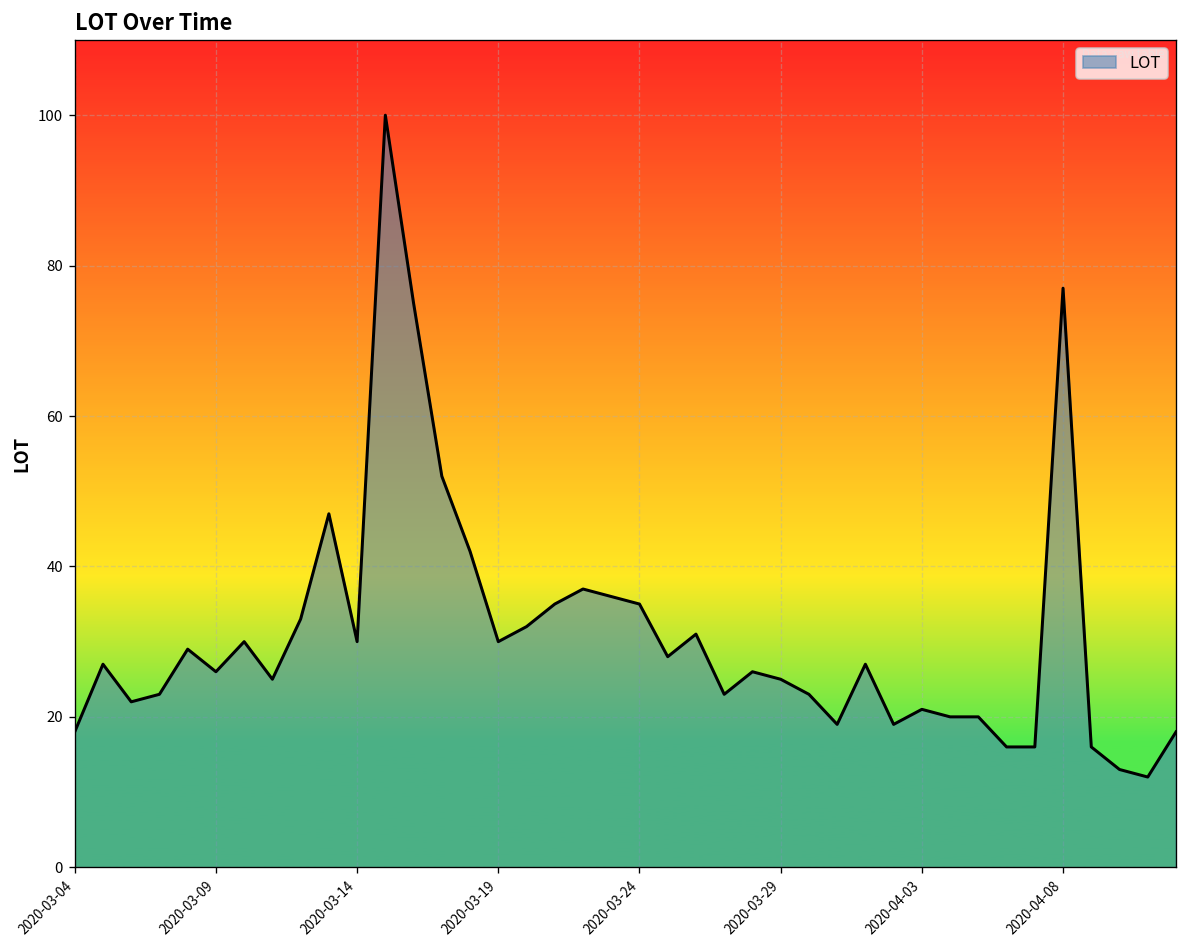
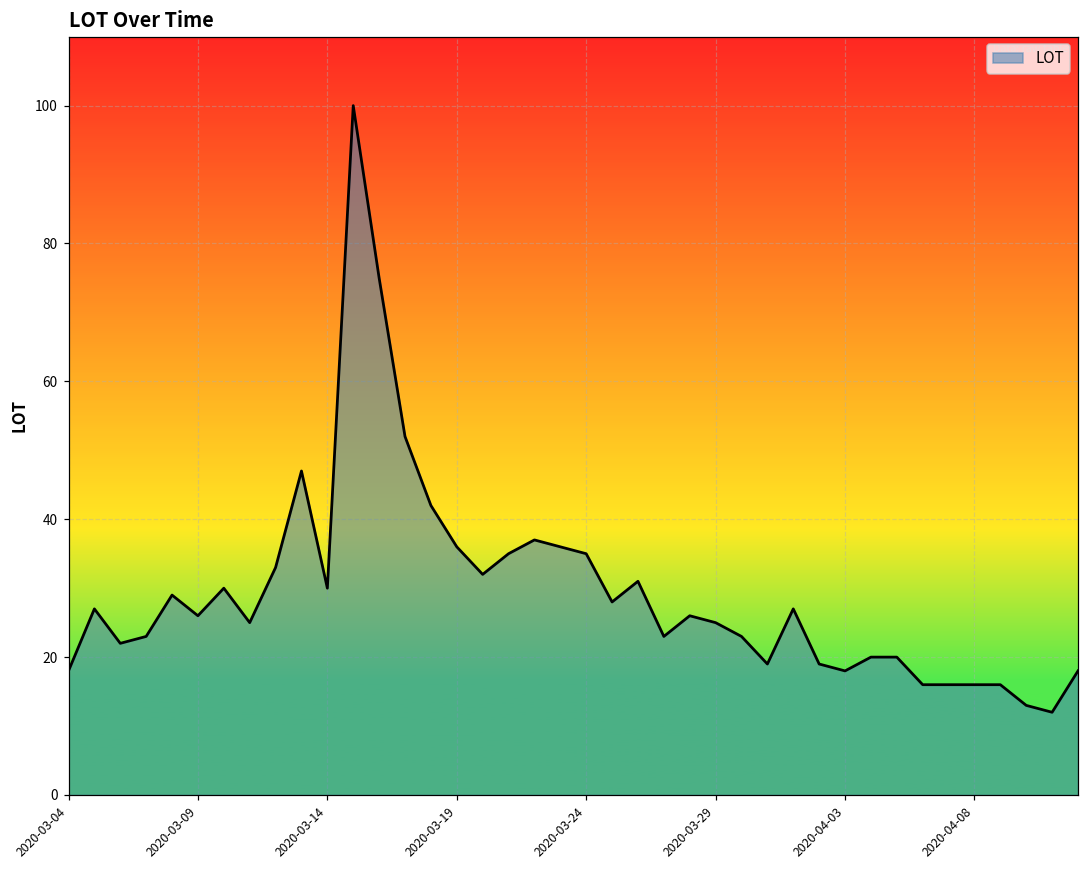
  {
    "2020-03-04": 18,
    "2020-03-09": 26,
    "2020-03-14": 30,
-   "2020-03-19": 30,
+   "2020-03-19": 36,
    "2020-03-24": 35,
    "2020-03-29": 25,
-   "2020-04-03": 21,
-   "2020-04-08": 77
+   "2020-04-03": 18,
+   "2020-04-08": 16
  }
